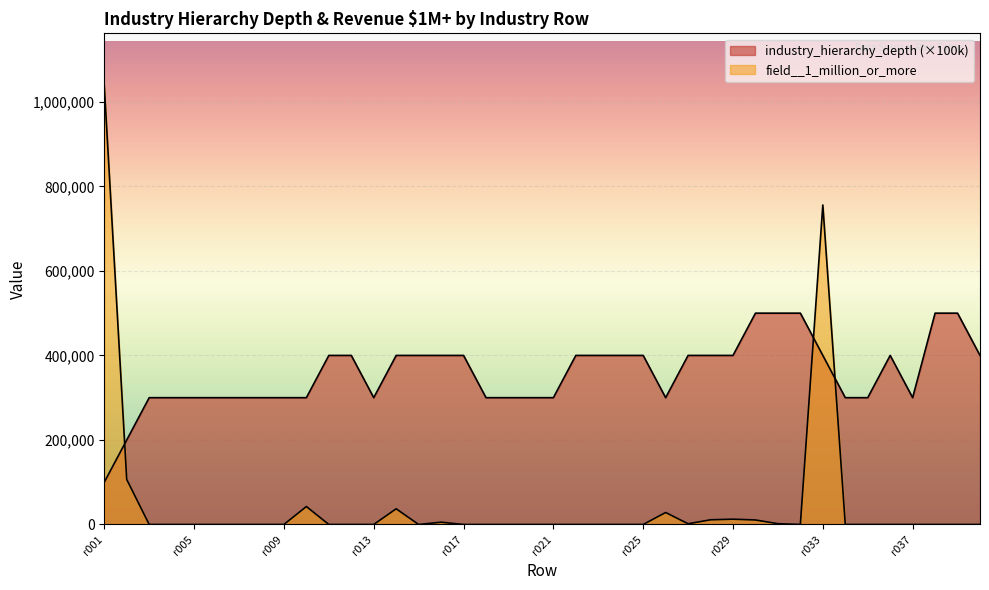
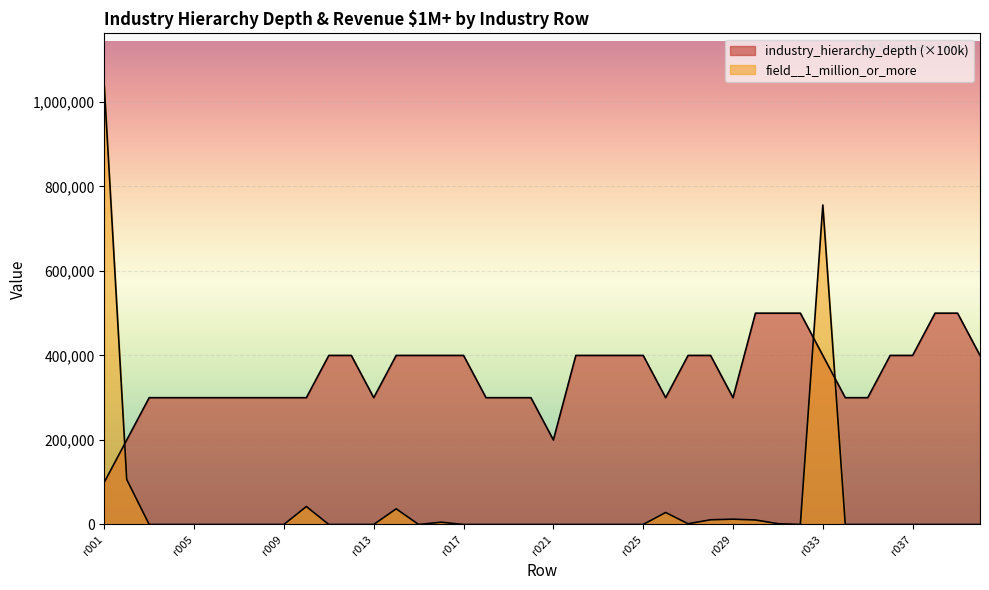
  {
    "industry_hierarchy_depth (×100k)": {
      "r001": "100,000",
      "r005": "300,000",
      "r009": "300,000",
      "r013": "300,000",
      "r017": "400,000",
-     "r021": "300,000",
+     "r021": "200,000",
      "r025": "400,000",
-     "r029": "400,000",
+     "r029": "300,000",
      "r033": "400,000",
-     "r037": "300,000"
+     "r037": "400,000"
    },
    "field__1_million_or_more": {
      "r001": "1,040,000",
      "r005": "0",
      "r009": "0",
      "r013": "0",
      "r017": "0",
      "r021": "0",
      "r025": "0",
      "r029": "10,000",
      "r033": "760,000",
      "r037": "0"
    }
  }
